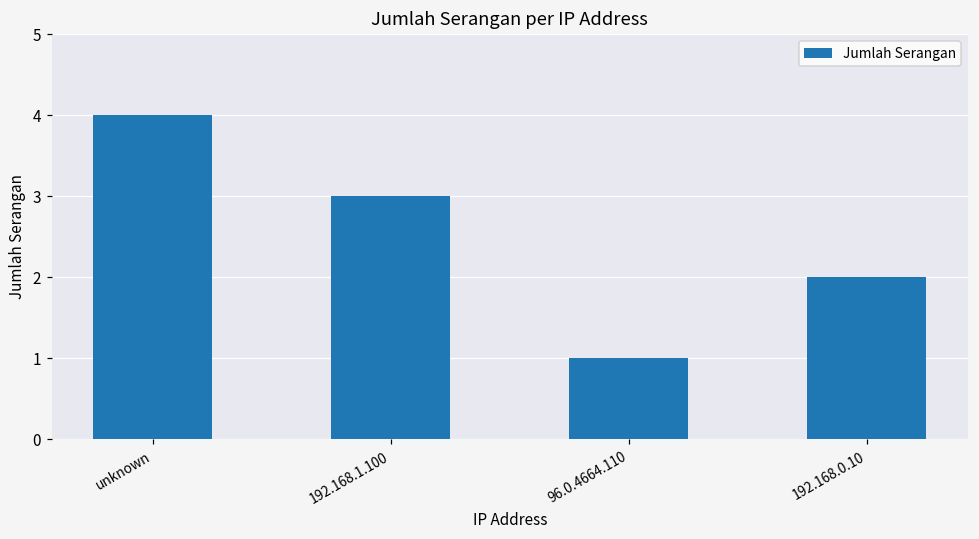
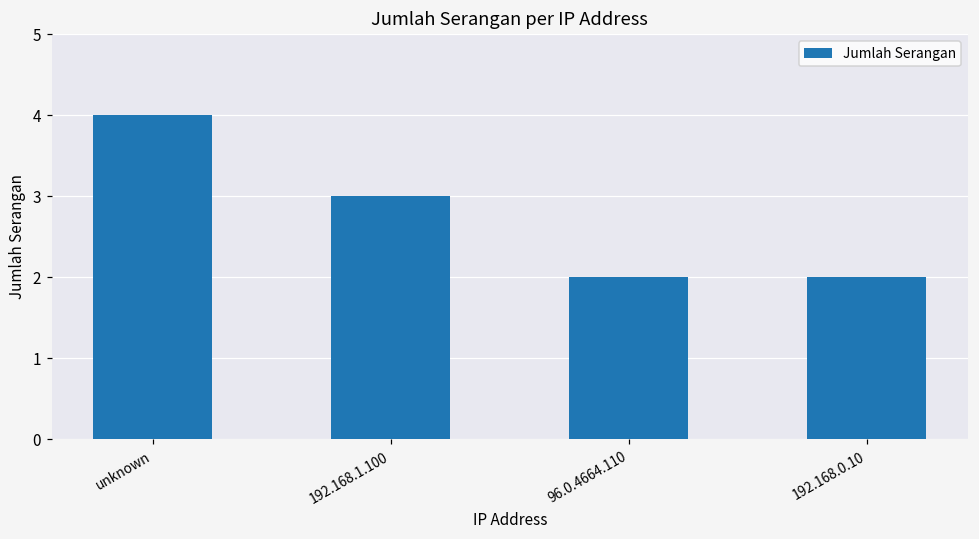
  {
    "unknown": 4,
    "192.168.1.100": 3,
-   "96.0.4664.110": 1,
+   "96.0.4664.110": 2,
    "192.168.0.10": 2
  }
